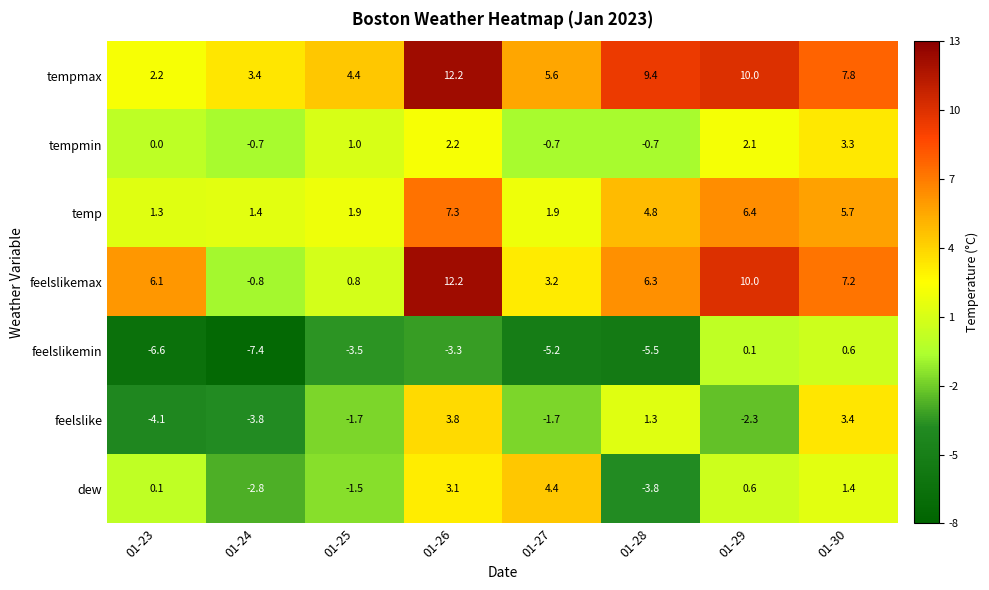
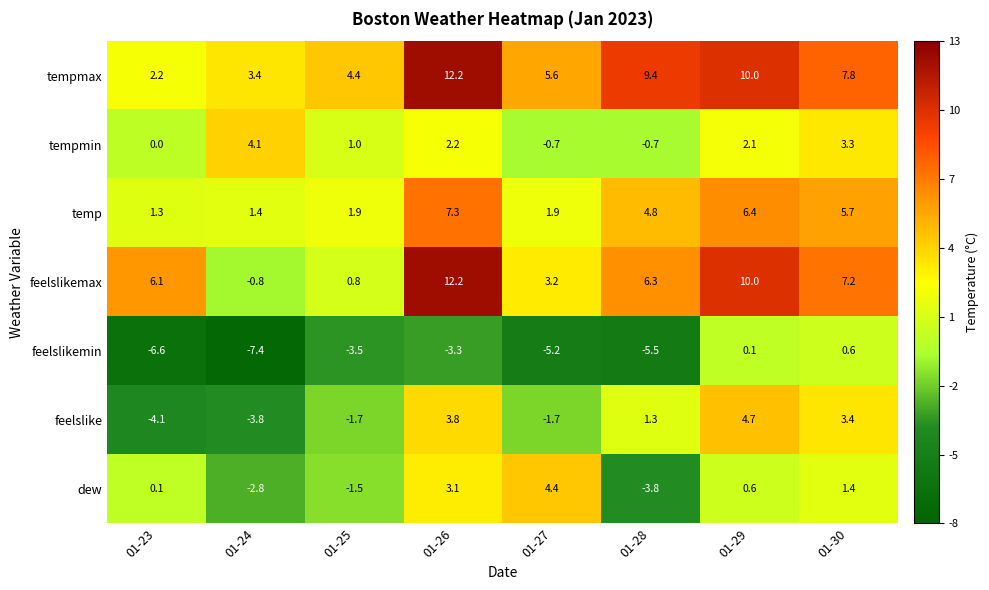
  {
    "tempmax": {
      "01-23": 2.2,
      "01-24": 3.4,
      "01-25": 4.4,
      "01-26": 12.2,
      "01-27": 5.6,
      "01-28": 9.4,
      "01-29": 10.0,
      "01-30": 7.8
    },
    "tempmin": {
      "01-23": 0.0,
-     "01-24": -0.7,
+     "01-24": 4.1,
      "01-25": 1.0,
      "01-26": 2.2,
      "01-27": -0.7,
      "01-28": -0.7,
      "01-29": 2.1,
      "01-30": 3.3
    },
    "temp": {
      "01-23": 1.3,
      "01-24": 1.4,
      "01-25": 1.9,
      "01-26": 7.3,
      "01-27": 1.9,
      "01-28": 4.8,
      "01-29": 6.4,
      "01-30": 5.7
    },
    "feelslikemax": {
      "01-23": 6.1,
      "01-24": -0.8,
      "01-25": 0.8,
      "01-26": 12.2,
      "01-27": 3.2,
      "01-28": 6.3,
      "01-29": 10.0,
      "01-30": 7.2
    },
    "feelslikemin": {
      "01-23": -6.6,
      "01-24": -7.4,
      "01-25": -3.5,
      "01-26": -3.3,
      "01-27": -5.2,
      "01-28": -5.5,
      "01-29": 0.1,
      "01-30": 0.6
    },
    "feelslike": {
      "01-23": -4.1,
      "01-24": -3.8,
      "01-25": -1.7,
      "01-26": 3.8,
      "01-27": -1.7,
      "01-28": 1.3,
-     "01-29": -2.3,
+     "01-29": 4.7,
      "01-30": 3.4
    },
    "dew": {
      "01-23": 0.1,
      "01-24": -2.8,
      "01-25": -1.5,
      "01-26": 3.1,
      "01-27": 4.4,
      "01-28": -3.8,
      "01-29": 0.6,
      "01-30": 1.4
    }
  }
